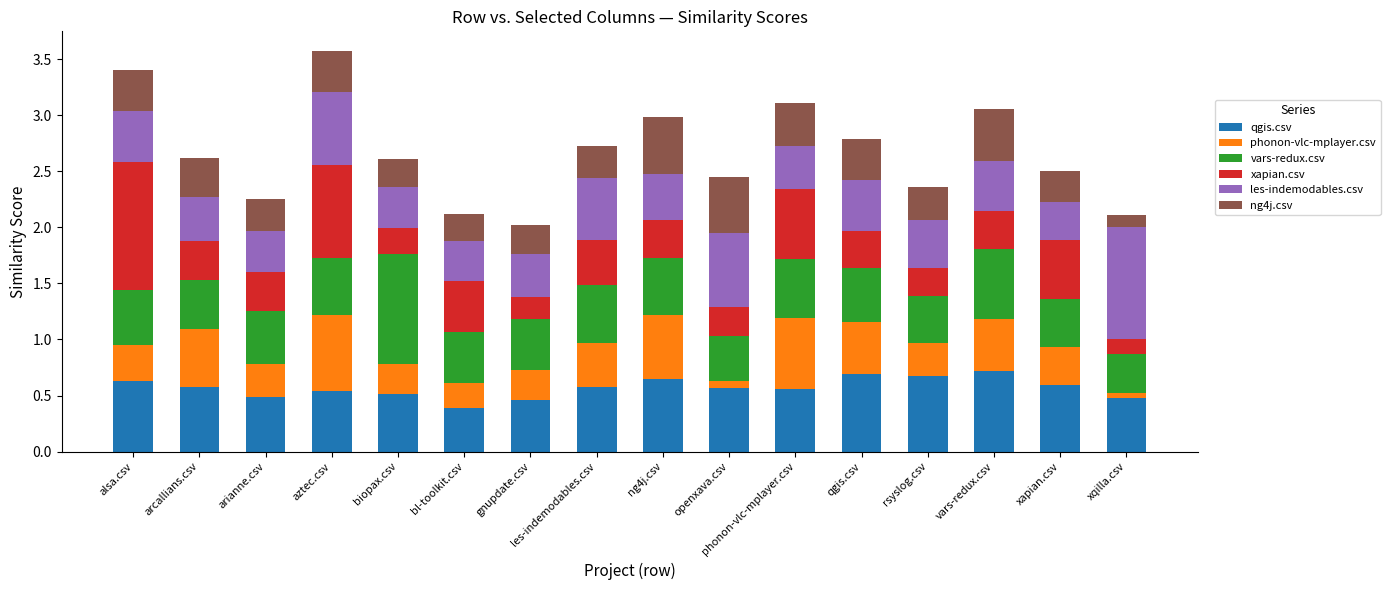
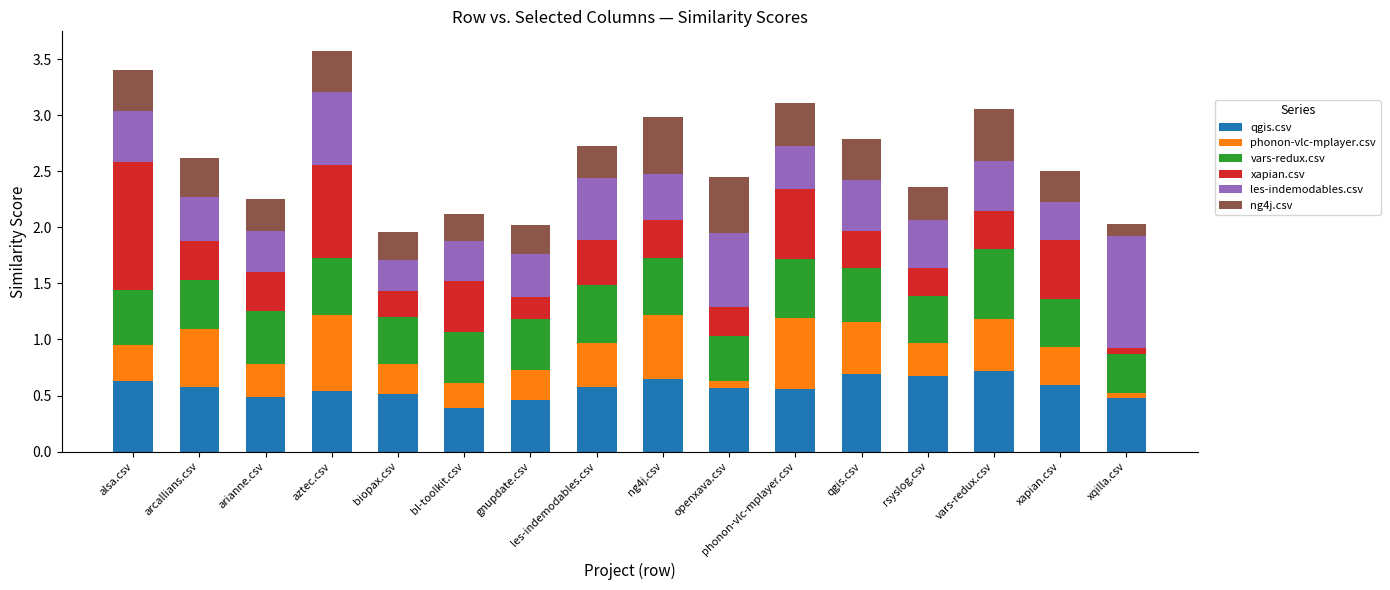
  {
    "qgis.csv": {
      "alsa.csv": 0.63,
      "arcallians.csv": 0.58,
      "arianne.csv": 0.49,
      "aztec.csv": 0.54,
      "biopax.csv": 0.51,
      "bl-toolkit.csv": 0.39,
      "gnupdate.csv": 0.46,
      "les-indemodables.csv": 0.58,
      "ng4j.csv": 0.65,
      "openxava.csv": 0.57,
      "phonon-vlc-mplayer.csv": 0.56,
      "qgis.csv": 0.69,
      "rsyslog.csv": 0.67,
      "vars-redux.csv": 0.72,
      "xapian.csv": 0.59,
      "xqilla.csv": 0.48
    },
    "phonon-vlc-mplayer.csv": {
      "alsa.csv": 0.32,
      "arcallians.csv": 0.51,
      "arianne.csv": 0.29,
      "aztec.csv": 0.68,
      "biopax.csv": 0.27,
      "bl-toolkit.csv": 0.22,
      "gnupdate.csv": 0.27,
      "les-indemodables.csv": 0.39,
      "ng4j.csv": 0.57,
      "openxava.csv": 0.06,
      "phonon-vlc-mplayer.csv": 0.63,
      "qgis.csv": 0.47,
      "rsyslog.csv": 0.30,
      "vars-redux.csv": 0.46,
      "xapian.csv": 0.34,
      "xqilla.csv": 0.04
    },
    "vars-redux.csv": {
      "alsa.csv": 0.49,
      "arcallians.csv": 0.44,
      "arianne.csv": 0.47,
      "aztec.csv": 0.51,
-     "biopax.csv": 0.98,
+     "biopax.csv": 0.42,
      "bl-toolkit.csv": 0.46,
      "gnupdate.csv": 0.45,
      "les-indemodables.csv": 0.52,
      "ng4j.csv": 0.51,
      "openxava.csv": 0.40,
      "phonon-vlc-mplayer.csv": 0.53,
      "qgis.csv": 0.48,
      "rsyslog.csv": 0.42,
      "vars-redux.csv": 0.63,
      "xapian.csv": 0.43,
      "xqilla.csv": 0.35
    },
    "xapian.csv": {
      "alsa.csv": 1.14,
      "arcallians.csv": 0.35,
      "arianne.csv": 0.35,
      "aztec.csv": 0.83,
      "biopax.csv": 0.23,
      "bl-toolkit.csv": 0.45,
      "gnupdate.csv": 0.20,
      "les-indemodables.csv": 0.40,
      "ng4j.csv": 0.34,
      "openxava.csv": 0.26,
      "phonon-vlc-mplayer.csv": 0.62,
      "qgis.csv": 0.33,
      "rsyslog.csv": 0.25,
      "vars-redux.csv": 0.34,
      "xapian.csv": 0.53,
-     "xqilla.csv": 0.13
+     "xqilla.csv": 0.05
    },
    "les-indemodables.csv": {
      "alsa.csv": 0.46,
      "arcallians.csv": 0.39,
      "arianne.csv": 0.37,
      "aztec.csv": 0.65,
-     "biopax.csv": 0.37,
+     "biopax.csv": 0.28,
      "bl-toolkit.csv": 0.36,
      "gnupdate.csv": 0.38,
      "les-indemodables.csv": 0.55,
      "ng4j.csv": 0.41,
      "openxava.csv": 0.66,
      "phonon-vlc-mplayer.csv": 0.39,
      "qgis.csv": 0.45,
      "rsyslog.csv": 0.43,
      "vars-redux.csv": 0.44,
      "xapian.csv": 0.34,
      "xqilla.csv": 1.00
    },
    "ng4j.csv": {
      "alsa.csv": 0.36,
      "arcallians.csv": 0.35,
      "arianne.csv": 0.28,
      "aztec.csv": 0.36,
      "biopax.csv": 0.25,
      "bl-toolkit.csv": 0.24,
      "gnupdate.csv": 0.26,
      "les-indemodables.csv": 0.29,
      "ng4j.csv": 0.50,
      "openxava.csv": 0.50,
      "phonon-vlc-mplayer.csv": 0.38,
      "qgis.csv": 0.37,
      "rsyslog.csv": 0.29,
      "vars-redux.csv": 0.47,
      "xapian.csv": 0.27,
      "xqilla.csv": 0.11
    }
  }
